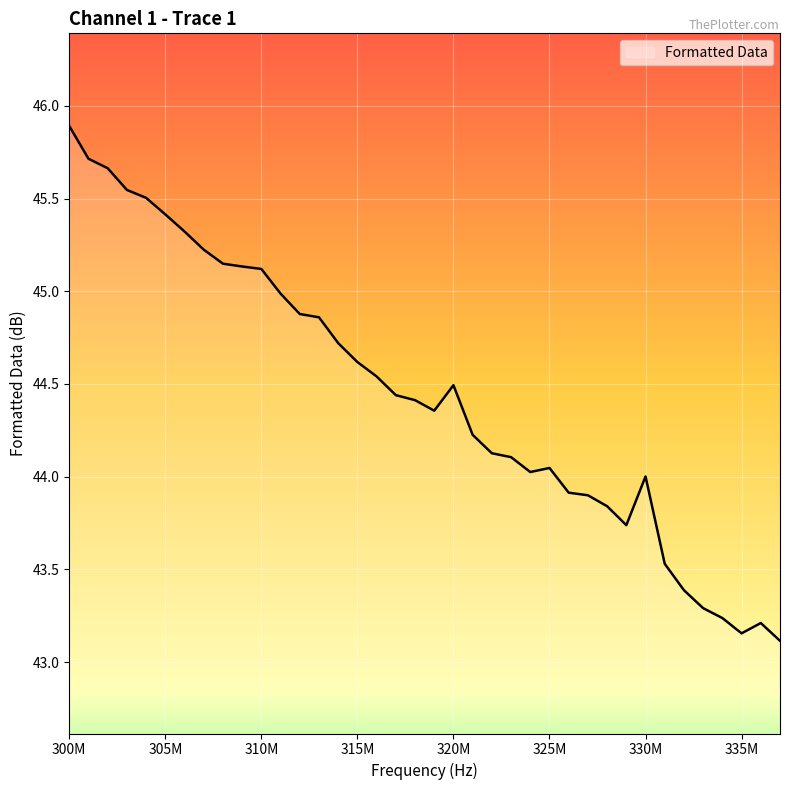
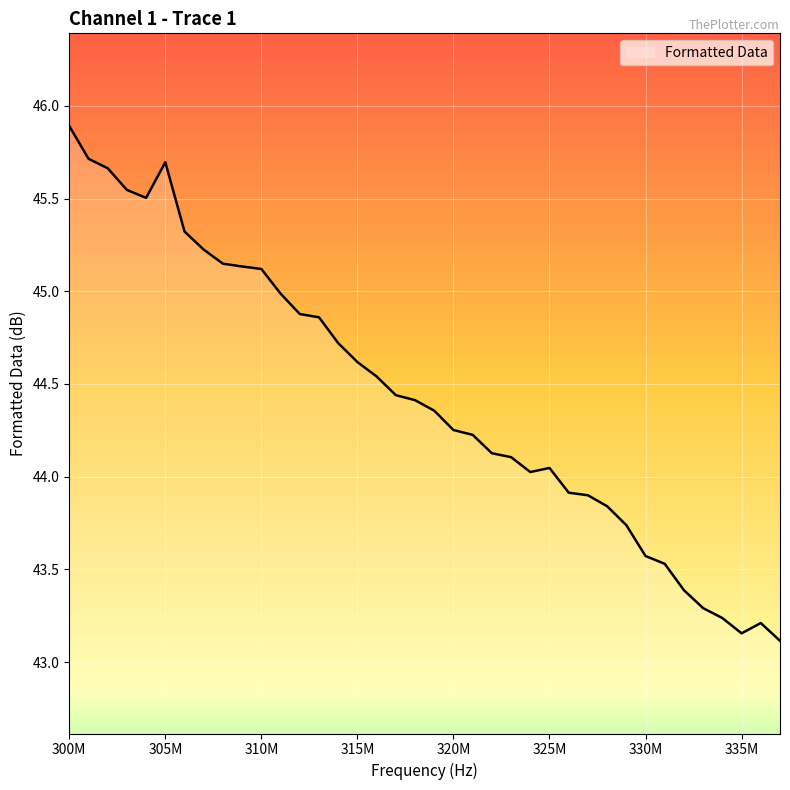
  {
    "300M": 45.89,
-   "305M": 45.41,
+   "305M": 45.70,
    "310M": 45.12,
    "315M": 44.62,
-   "320M": 44.49,
+   "320M": 44.25,
    "325M": 44.05,
-   "330M": 44.00,
+   "330M": 43.57,
    "335M": 43.15
  }
